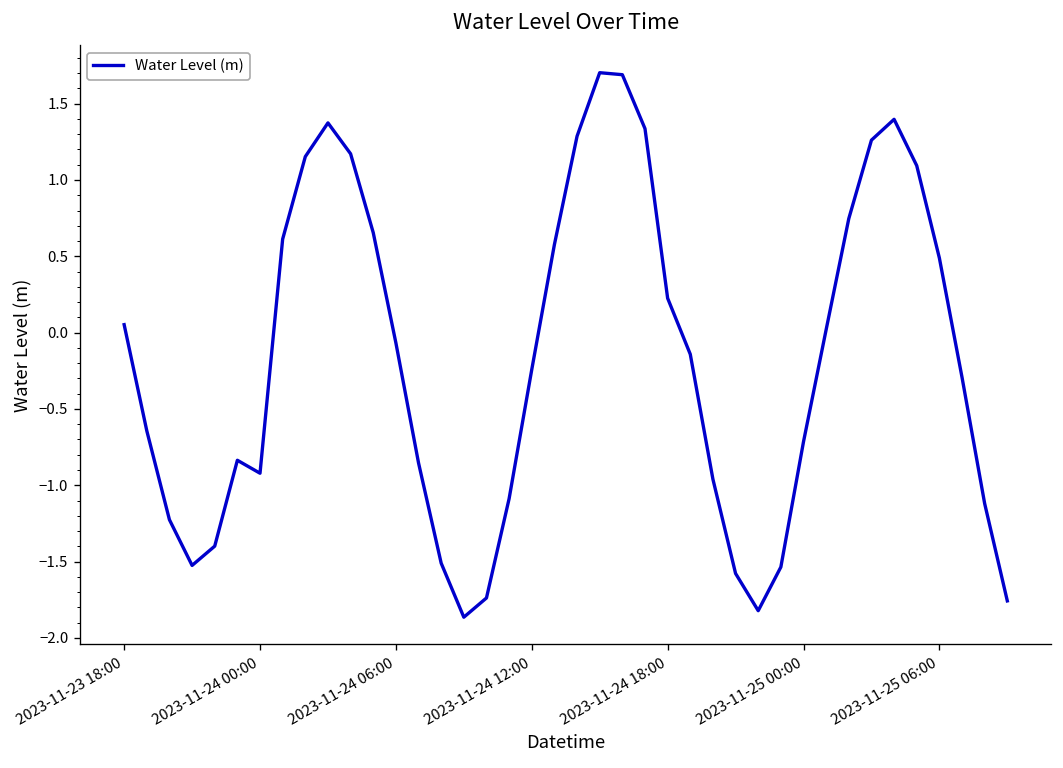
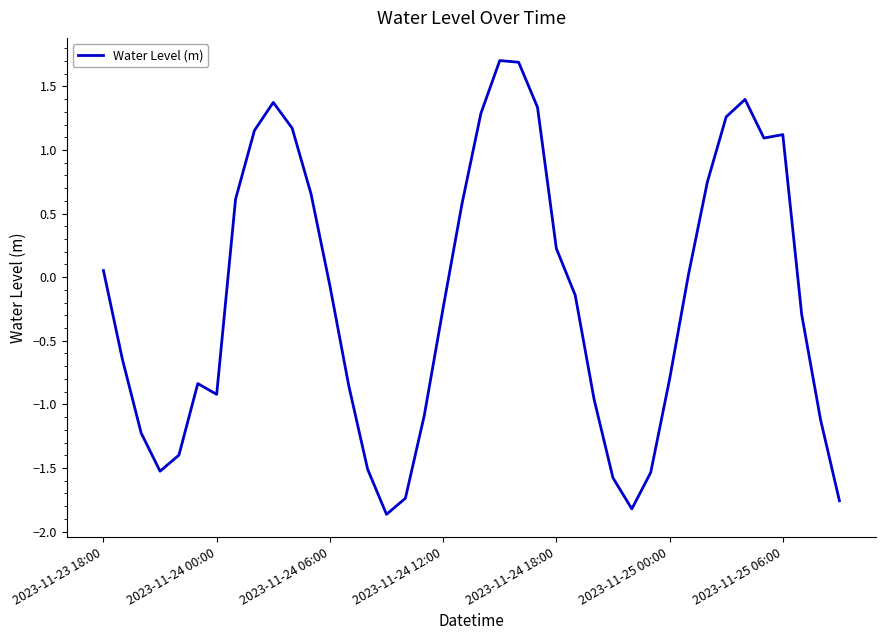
  {
    "2023-11-23 18:00": 0.05,
    "2023-11-24 00:00": -0.92,
    "2023-11-24 06:00": -0.07,
    "2023-11-24 12:00": -0.24,
    "2023-11-24 18:00": 0.23,
-   "2023-11-25 00:00": -0.71,
-   "2023-11-25 06:00": 0.49
+   "2023-11-25 00:00": -0.80,
+   "2023-11-25 06:00": 1.12
  }
